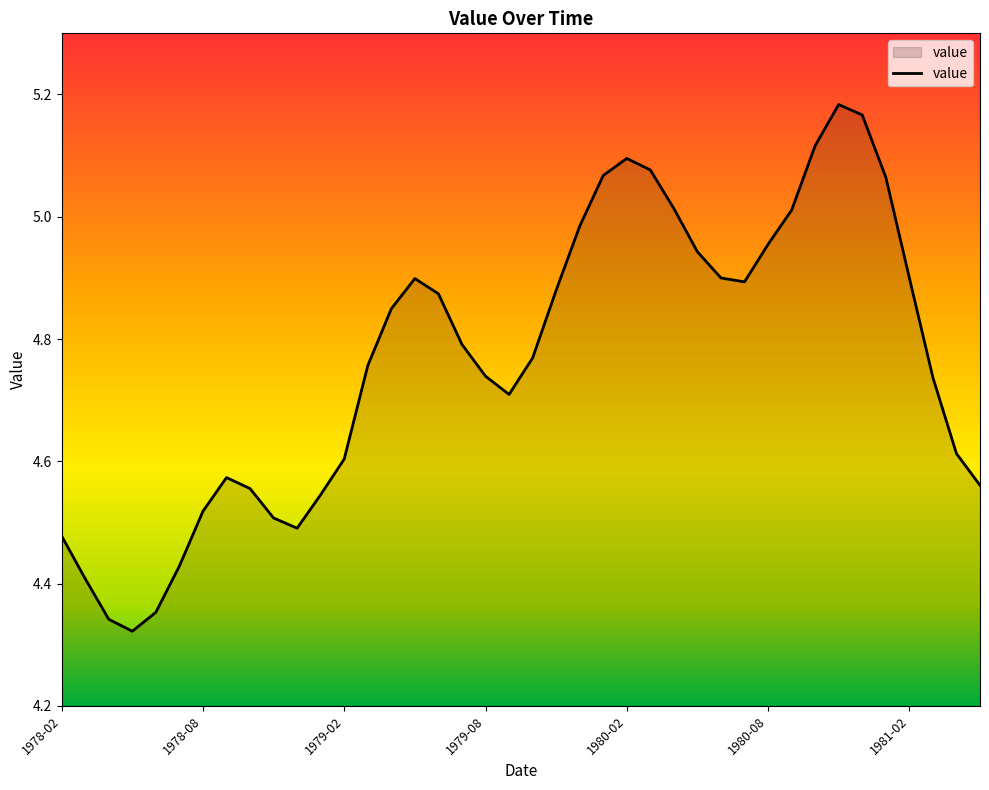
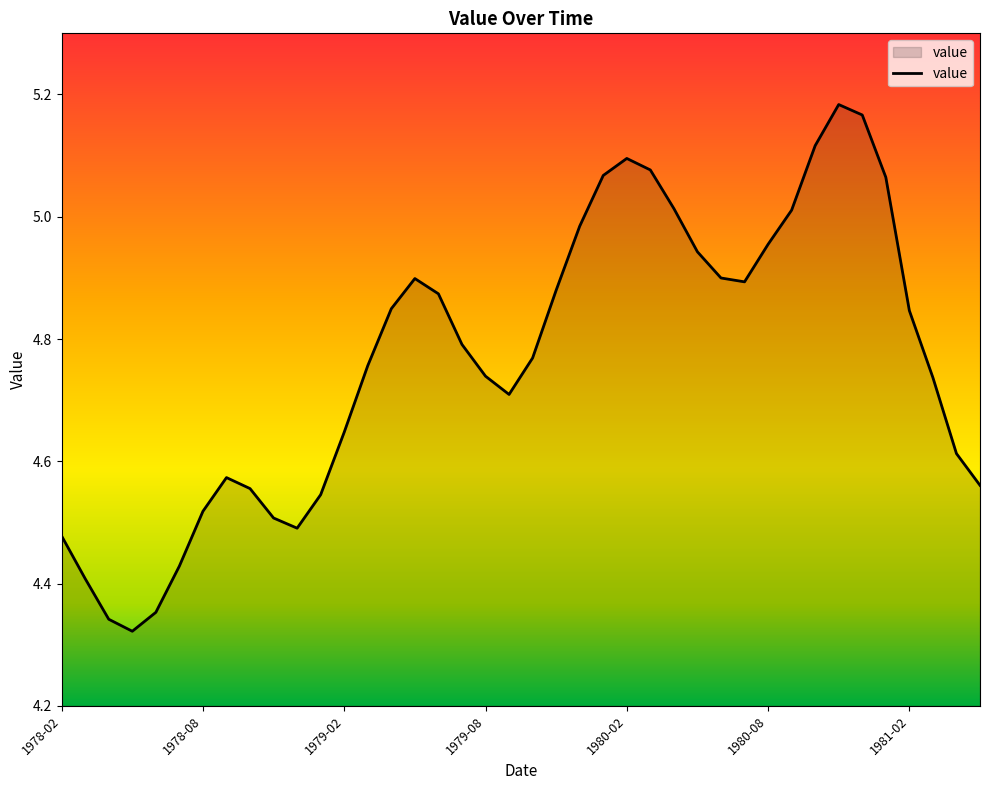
  {
    "1978-02": 4.48,
    "1978-08": 4.52,
-   "1979-02": 4.60,
+   "1979-02": 4.65,
    "1979-08": 4.74,
    "1980-02": 5.10,
    "1980-08": 4.95,
-   "1981-02": 4.90
+   "1981-02": 4.85
  }
